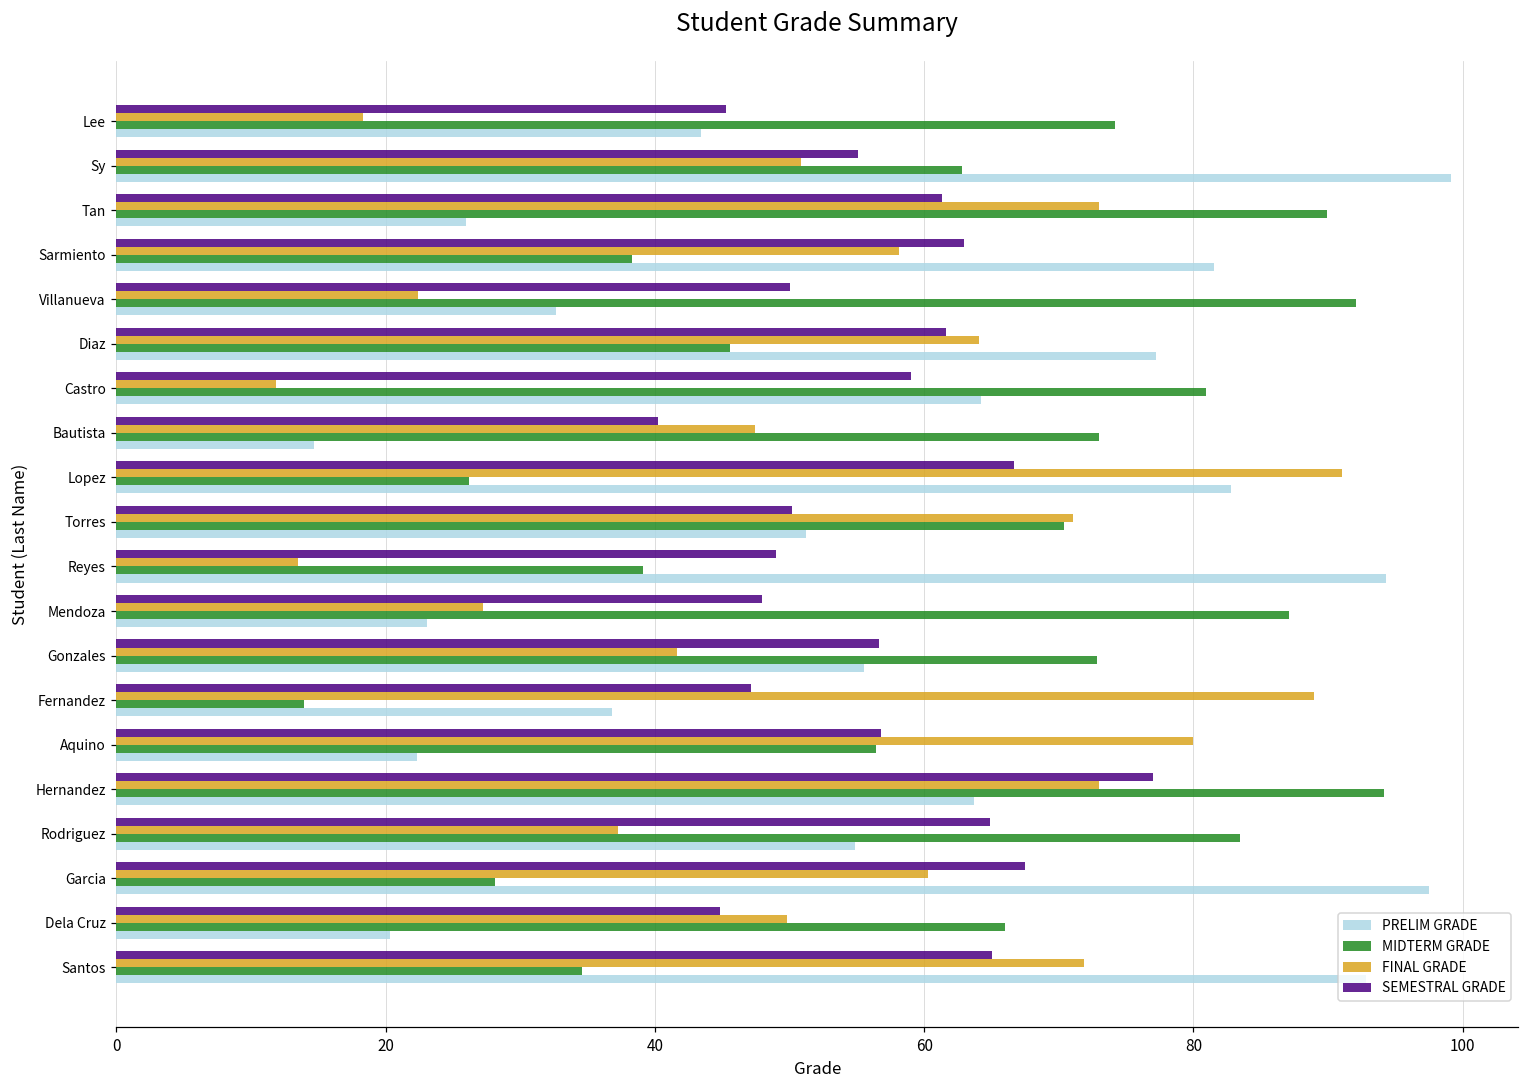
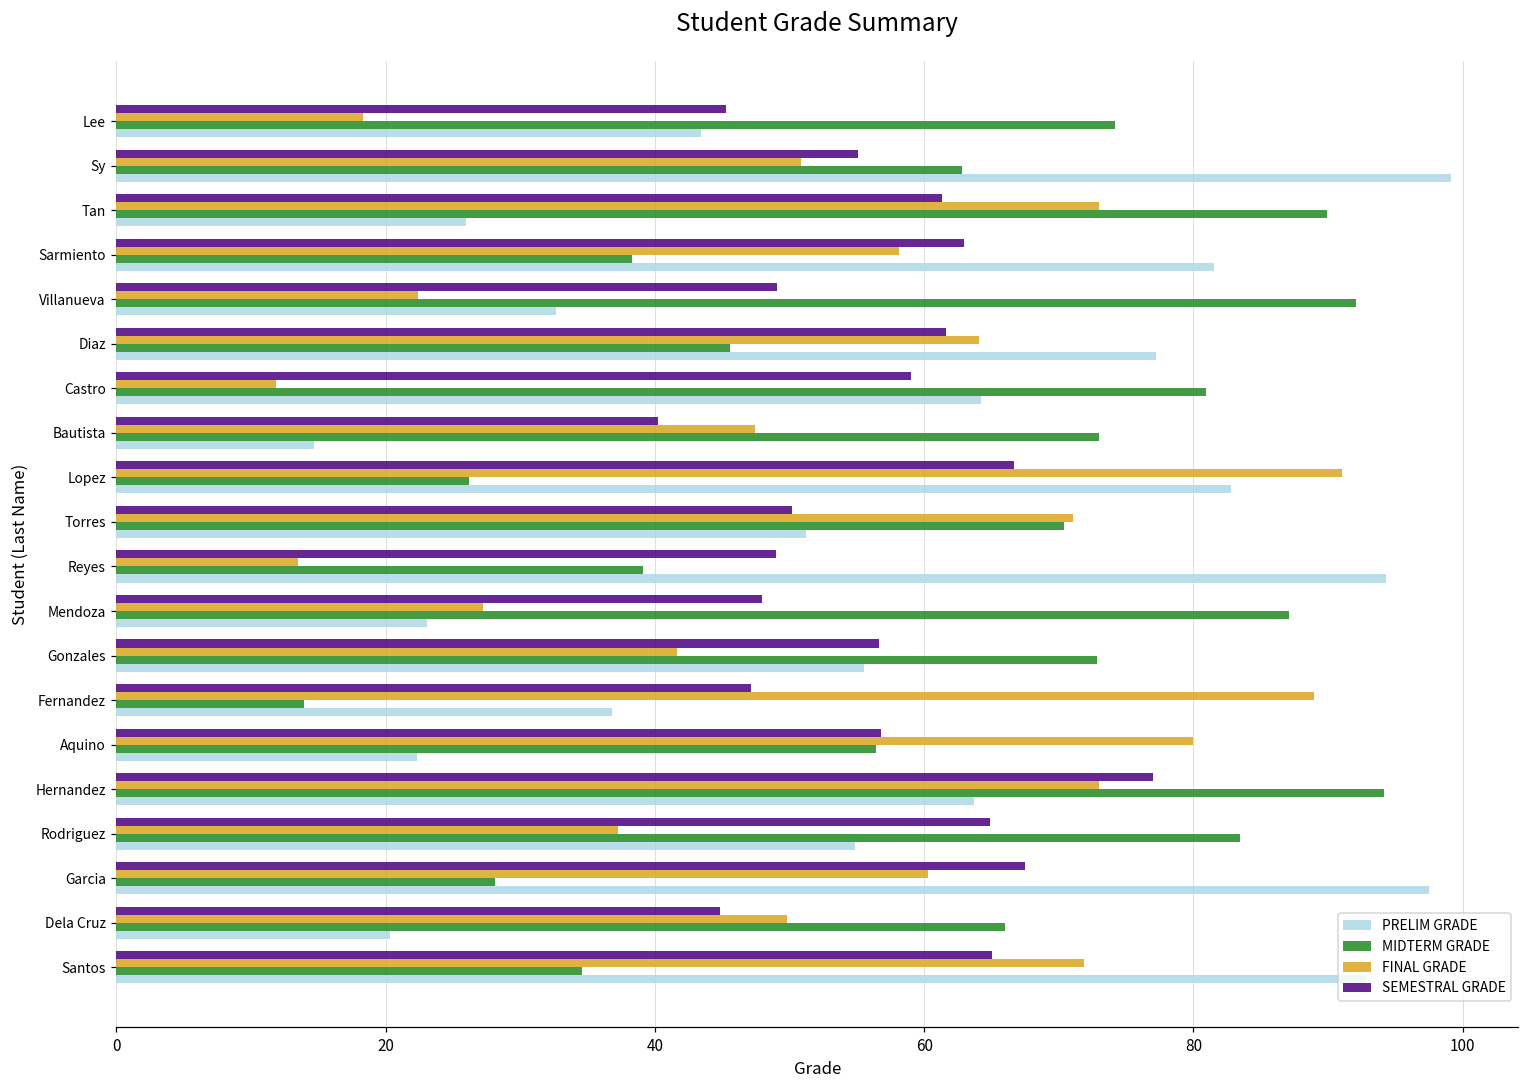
  {
    "PRELIM GRADE": {
      "Lee": 43.4,
      "Sy": 99.2,
      "Tan": 26.0,
      "Sarmiento": 81.5,
      "Villanueva": 32.6,
      "Diaz": 77.2,
      "Castro": 64.2,
      "Bautista": 14.7,
      "Lopez": 82.8,
      "Torres": 51.2,
      "Reyes": 94.3,
      "Mendoza": 23.1,
      "Gonzales": 55.6,
      "Fernandez": 36.8,
      "Aquino": 22.3,
      "Hernandez": 63.7,
      "Rodriguez": 54.9,
      "Garcia": 97.5,
      "Dela Cruz": 20.3
    },
    "MIDTERM GRADE": {
      "Lee": 74.1,
      "Sy": 62.8,
      "Tan": 89.9,
      "Sarmiento": 38.3,
      "Villanueva": 92.1,
      "Diaz": 45.6,
      "Castro": 80.9,
      "Bautista": 73.0,
      "Lopez": 26.2,
      "Torres": 70.4,
      "Reyes": 39.1,
      "Mendoza": 87.1,
      "Gonzales": 72.8,
      "Fernandez": 13.9,
      "Aquino": 56.4,
      "Hernandez": 94.2,
      "Rodriguez": 83.5,
      "Garcia": 28.1,
      "Dela Cruz": 66.0,
      "Santos": 34.6
    },
    "FINAL GRADE": {
      "Lee": 18.3,
      "Sy": 50.9,
      "Tan": 73.0,
      "Sarmiento": 58.1,
      "Villanueva": 22.4,
      "Diaz": 64.1,
      "Castro": 11.9,
      "Bautista": 47.4,
      "Lopez": 91.0,
      "Torres": 71.0,
      "Reyes": 13.5,
      "Mendoza": 27.2,
      "Gonzales": 41.6,
      "Fernandez": 89.0,
      "Aquino": 80.0,
      "Hernandez": 73.0,
      "Rodriguez": 37.3,
      "Garcia": 60.3,
      "Dela Cruz": 49.8,
      "Santos": 71.9
    },
    "SEMESTRAL GRADE": {
      "Lee": 45.3,
      "Sy": 55.1,
      "Tan": 61.3,
      "Sarmiento": 62.9,
-     "Villanueva": 50.0,
+     "Villanueva": 49.0,
      "Diaz": 61.6,
      "Castro": 59.0,
      "Bautista": 40.3,
      "Lopez": 66.7,
      "Torres": 50.2,
      "Reyes": 49.0,
      "Mendoza": 47.9,
      "Gonzales": 56.7,
      "Fernandez": 47.2,
      "Aquino": 56.8,
      "Hernandez": 77.0,
      "Rodriguez": 64.9,
      "Garcia": 67.5,
      "Dela Cruz": 44.8,
      "Santos": 65.0
    }
  }
